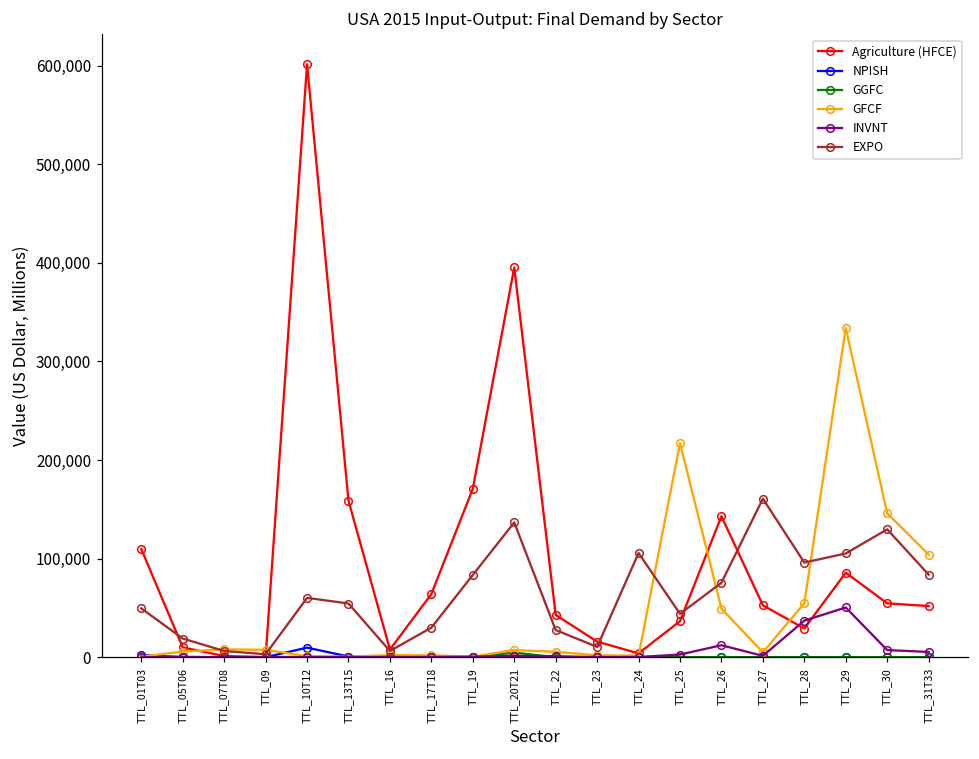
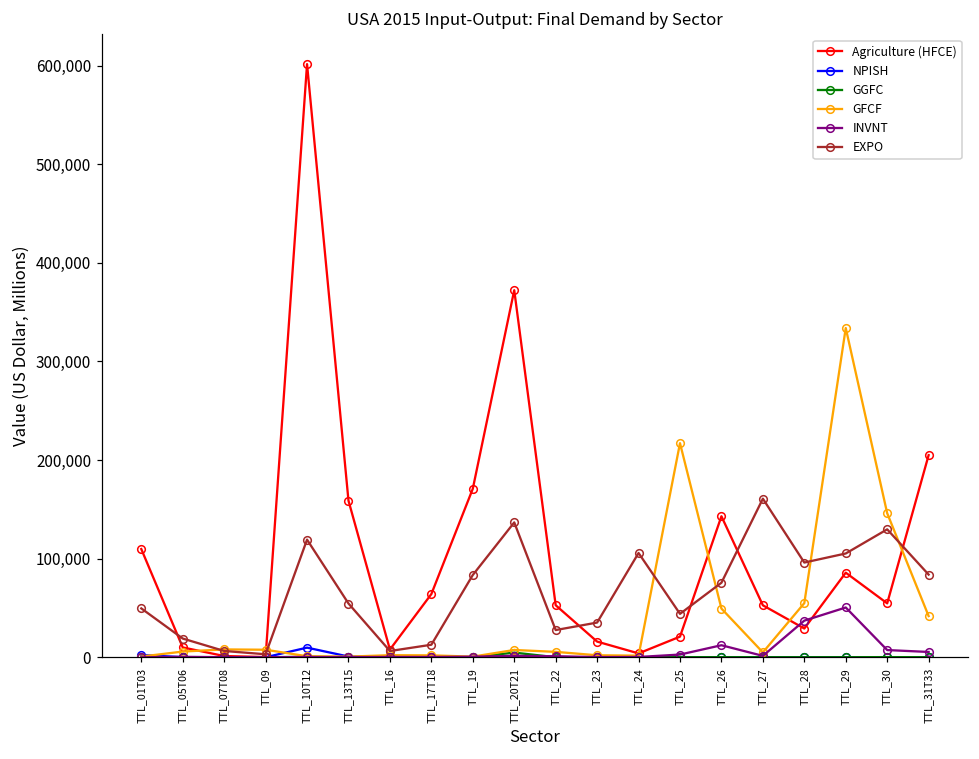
  {
    "Agriculture (HFCE)": {
      "TTL_01T03": "110,000",
      "TTL_05T06": "10,000",
      "TTL_10T12": "600,000",
      "TTL_13T15": "160,000",
      "TTL_17T18": "60,000",
      "TTL_19": "170,000",
-     "TTL_20T21": "400,000",
-     "TTL_22": "40,000",
+     "TTL_20T21": "370,000",
+     "TTL_22": "50,000",
      "TTL_23": "20,000",
-     "TTL_25": "40,000",
+     "TTL_25": "20,000",
      "TTL_26": "140,000",
      "TTL_27": "50,000",
      "TTL_28": "30,000",
      "TTL_29": "90,000",
      "TTL_30": "50,000",
-     "TTL_31T33": "50,000"
+     "TTL_31T33": "200,000"
    },
    "NPISH": {
      "TTL_10T12": "10,000"
    },
    "GFCF": {
      "TTL_05T06": "10,000",
      "TTL_09": "10,000",
      "TTL_22": "10,000",
      "TTL_25": "220,000",
      "TTL_26": "50,000",
      "TTL_27": "0",
      "TTL_28": "50,000",
      "TTL_29": "330,000",
      "TTL_30": "150,000",
-     "TTL_31T33": "100,000"
+     "TTL_31T33": "40,000"
    },
    "INVNT": {
      "TTL_26": "10,000",
      "TTL_28": "40,000",
      "TTL_29": "50,000",
      "TTL_30": "10,000",
      "TTL_31T33": "10,000"
    },
    "EXPO": {
      "TTL_01T03": "50,000",
      "TTL_05T06": "20,000",
-     "TTL_10T12": "60,000",
+     "TTL_10T12": "120,000",
      "TTL_13T15": "50,000",
-     "TTL_17T18": "30,000",
+     "TTL_17T18": "10,000",
      "TTL_19": "80,000",
      "TTL_20T21": "140,000",
      "TTL_22": "30,000",
-     "TTL_23": "10,000",
+     "TTL_23": "40,000",
      "TTL_24": "110,000",
      "TTL_25": "40,000",
      "TTL_26": "80,000",
      "TTL_27": "160,000",
      "TTL_28": "100,000",
      "TTL_29": "110,000",
      "TTL_30": "130,000",
      "TTL_31T33": "80,000"
    }
  }
